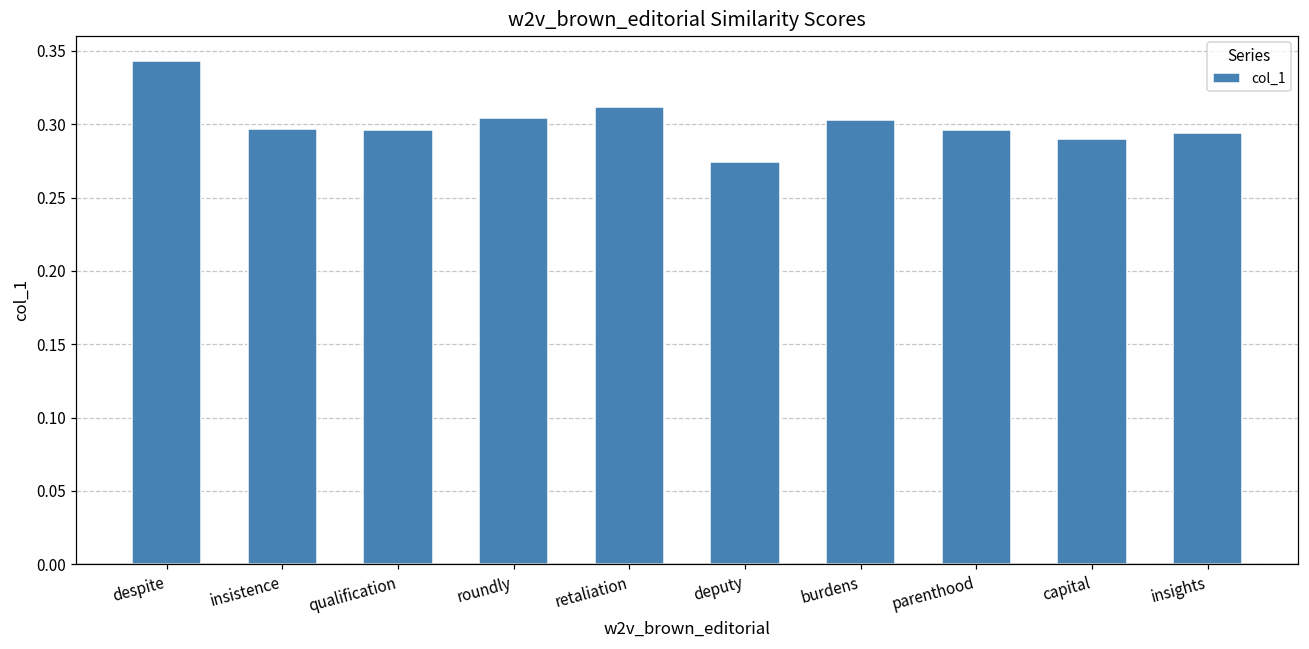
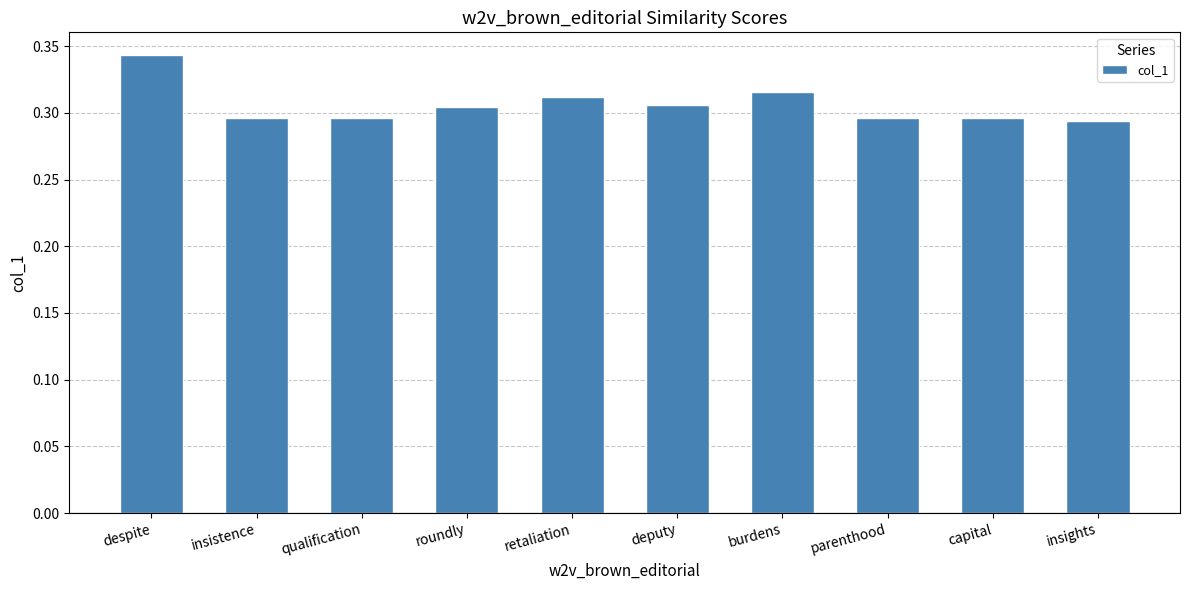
  {
    "despite": 0.343,
    "insistence": 0.296,
    "qualification": 0.296,
    "roundly": 0.304,
    "retaliation": 0.312,
-   "deputy": 0.274,
-   "burdens": 0.303,
+   "deputy": 0.306,
+   "burdens": 0.315,
    "parenthood": 0.296,
-   "capital": 0.290,
+   "capital": 0.296,
    "insights": 0.294
  }
